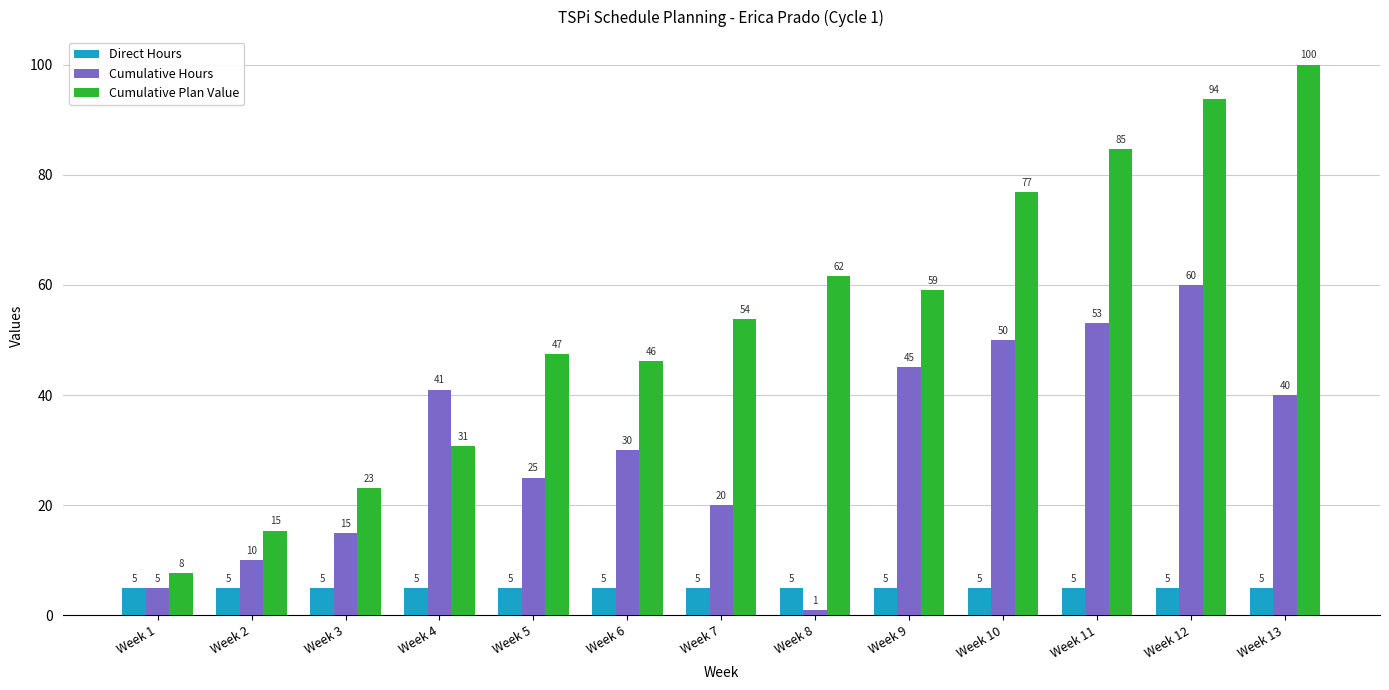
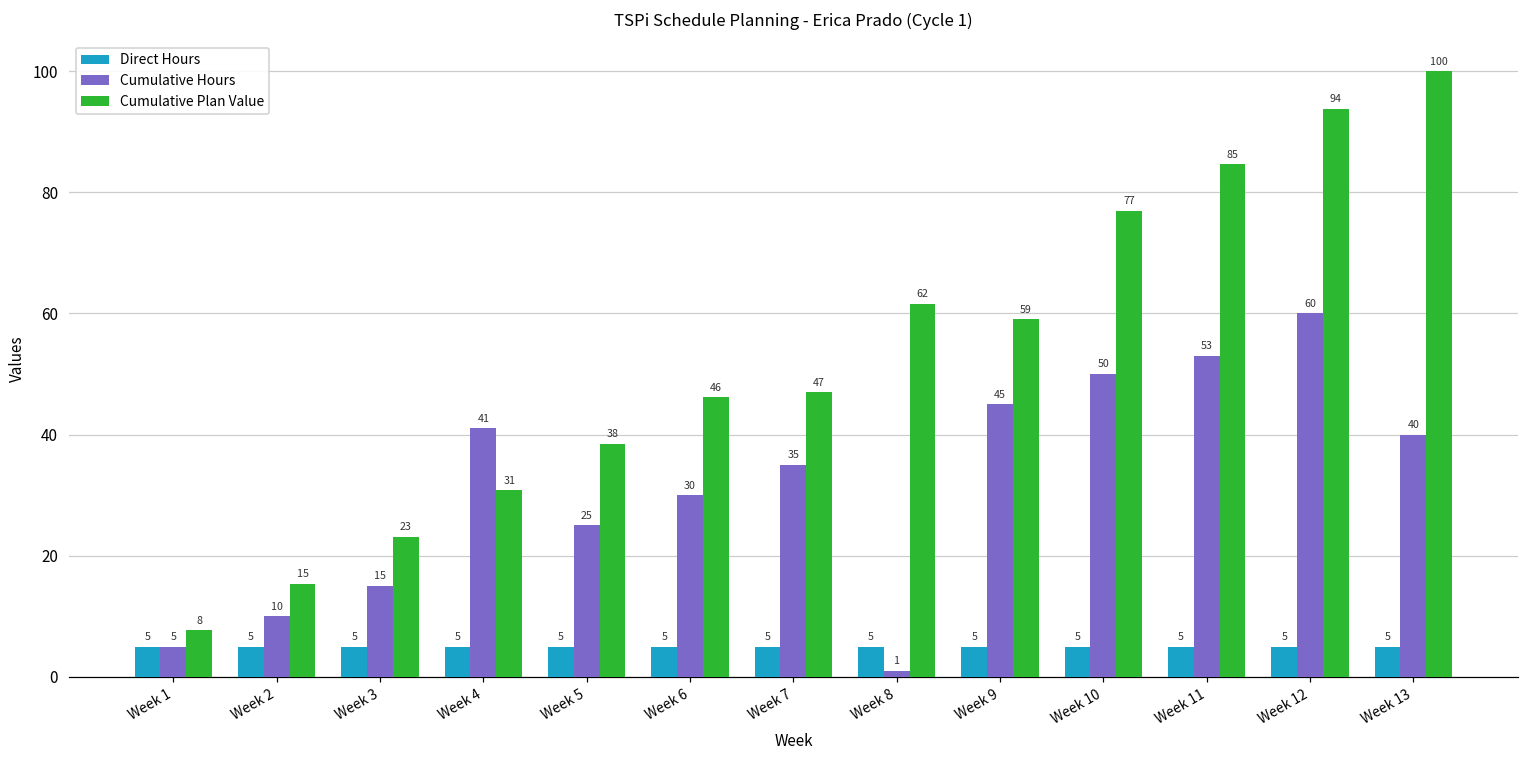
  {
    "Direct Hours": {
      "Week 1": 5,
      "Week 2": 5,
      "Week 3": 5,
      "Week 4": 5,
      "Week 5": 5,
      "Week 6": 5,
      "Week 7": 5,
      "Week 8": 5,
      "Week 9": 5,
      "Week 10": 5,
      "Week 11": 5,
      "Week 12": 5,
      "Week 13": 5
    },
    "Cumulative Hours": {
      "Week 1": 5,
      "Week 2": 10,
      "Week 3": 15,
      "Week 4": 41,
      "Week 5": 25,
      "Week 6": 30,
-     "Week 7": 20,
+     "Week 7": 35,
      "Week 8": 1,
      "Week 9": 45,
      "Week 10": 50,
      "Week 11": 53,
      "Week 12": 60,
      "Week 13": 40
    },
    "Cumulative Plan Value": {
      "Week 1": 8,
      "Week 2": 15,
      "Week 3": 23,
      "Week 4": 31,
-     "Week 5": 47,
+     "Week 5": 38,
      "Week 6": 46,
-     "Week 7": 54,
+     "Week 7": 47,
      "Week 8": 62,
      "Week 9": 59,
      "Week 10": 77,
      "Week 11": 85,
      "Week 12": 94,
      "Week 13": 100
    }
  }
